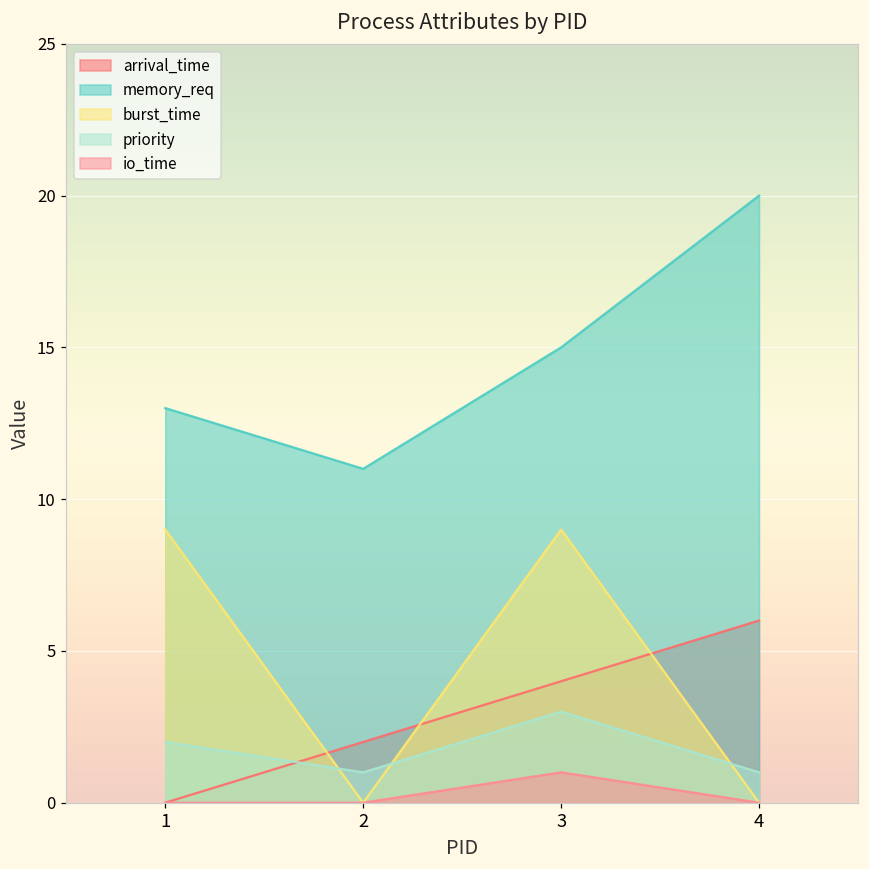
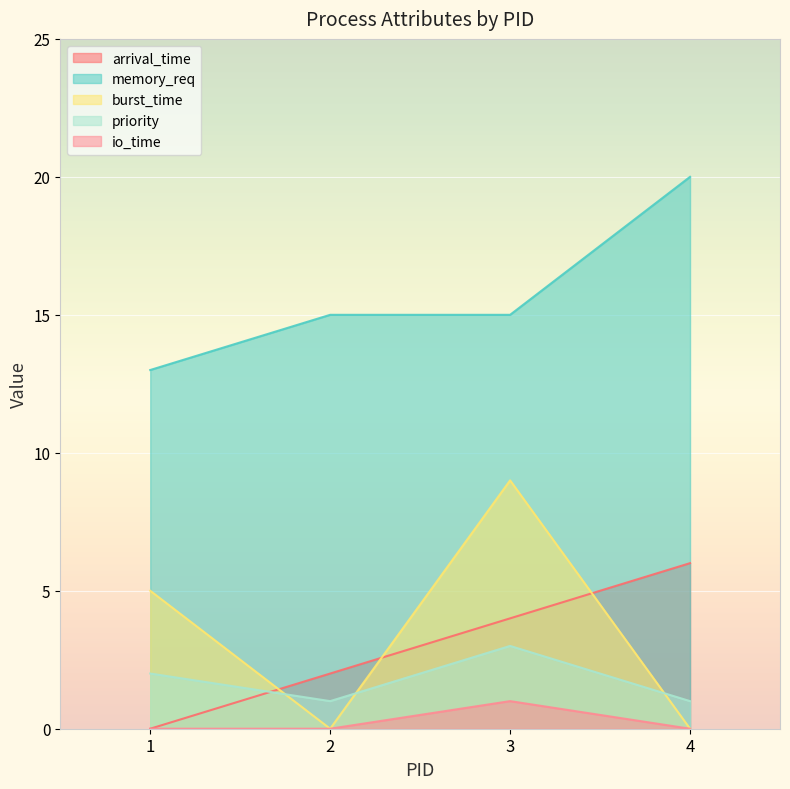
  {
    "memory_req": {
      "1": 13,
-     "2": 11,
+     "2": 15,
      "3": 15,
      "4": 20
    },
    "burst_time": {
-     "1": 9,
+     "1": 5,
      "3": 9
    },
    "priority": {
      "1": 2,
      "2": 1,
      "3": 3,
      "4": 1
    }
  }
